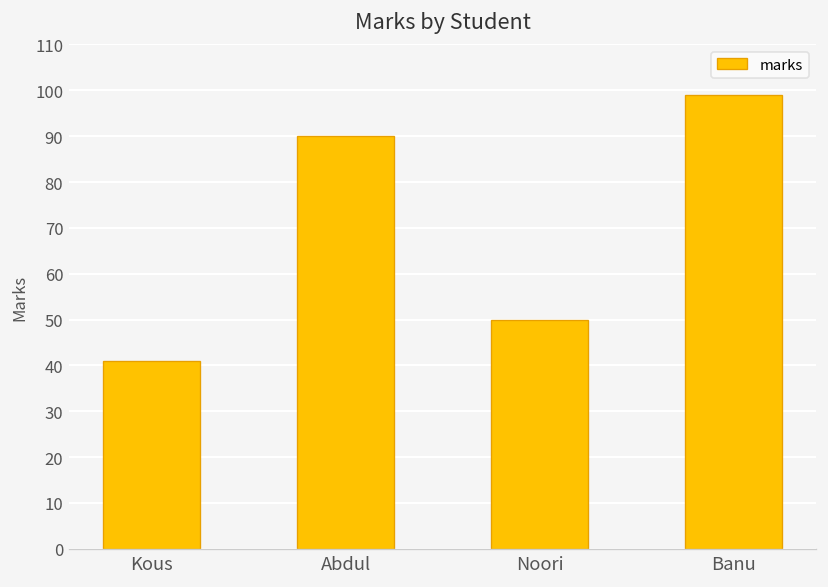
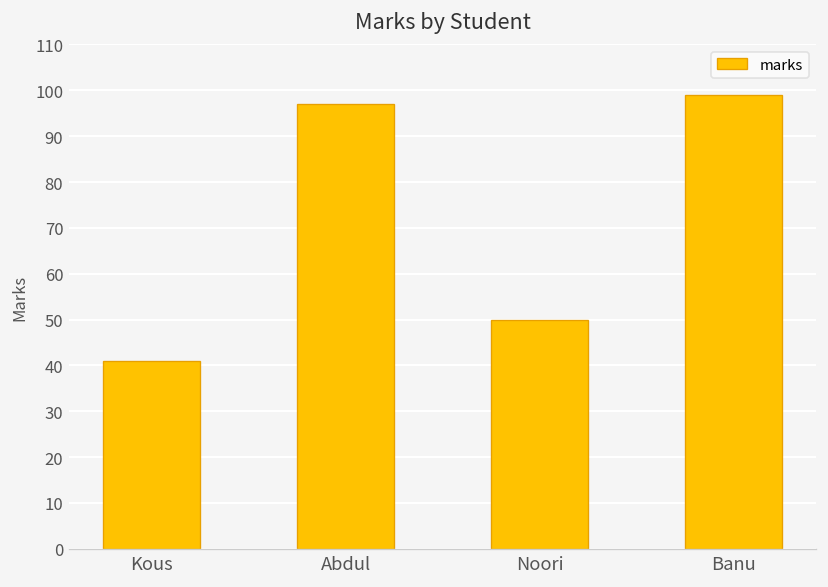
  {
    "Kous": 41,
-   "Abdul": 90,
+   "Abdul": 97,
    "Noori": 50,
    "Banu": 99
  }
